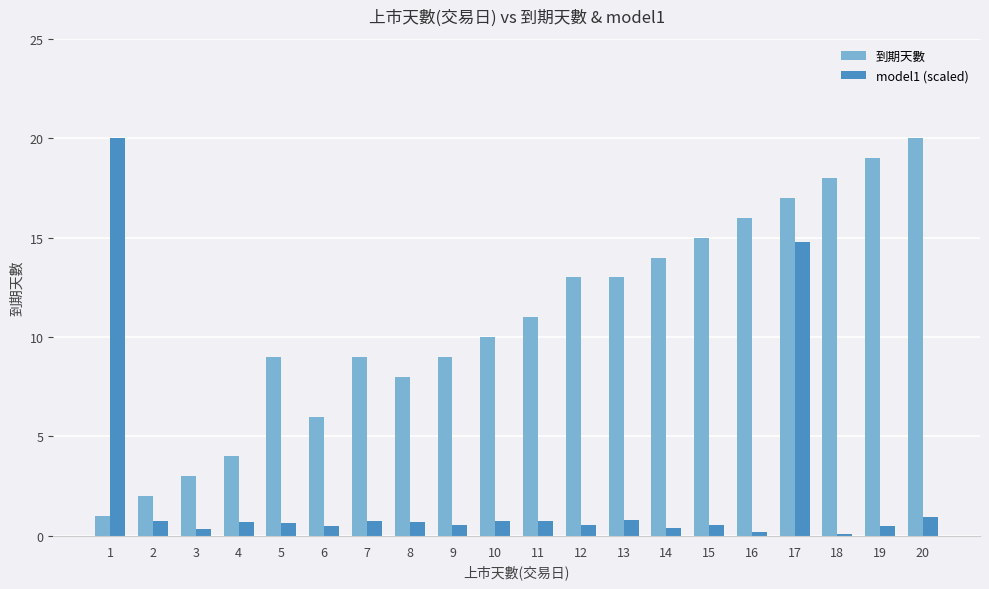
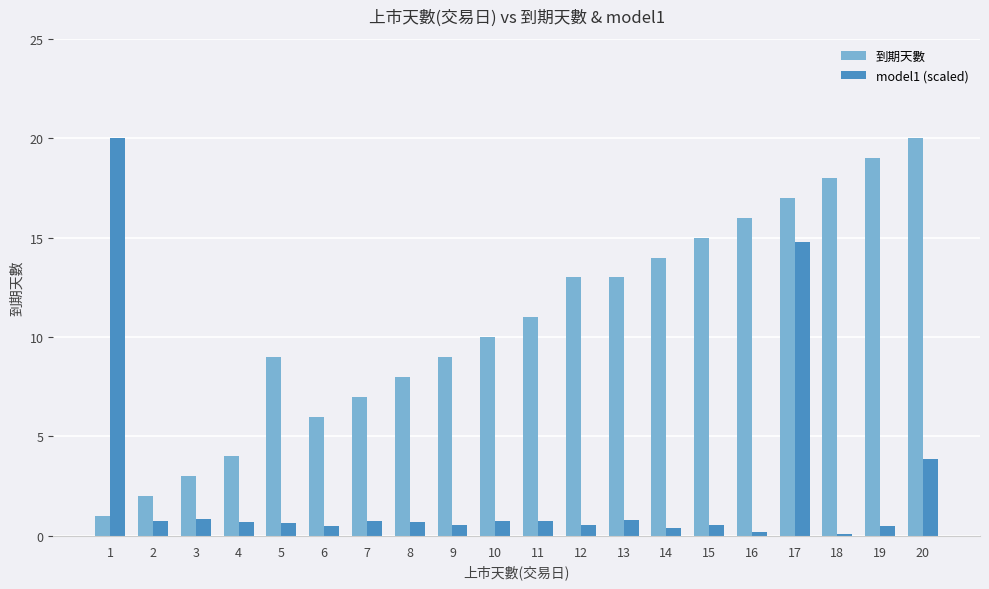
  {
    "到期天數": {
      "1": 1,
      "2": 2,
      "3": 3,
      "4": 4,
      "5": 9,
      "6": 6,
-     "7": 9,
+     "7": 7,
      "8": 8,
      "9": 9,
      "10": 10,
      "11": 11,
      "12": 13,
      "13": 13,
      "14": 14,
      "15": 15,
      "16": 16,
      "17": 17,
      "18": 18,
      "19": 19,
      "20": 20
    },
    "model1 (scaled)": {
      "1": 20.0,
      "2": 0.8,
-     "3": 0.3,
+     "3": 0.9,
      "4": 0.7,
      "5": 0.6,
      "6": 0.5,
      "7": 0.7,
      "8": 0.7,
      "9": 0.6,
      "10": 0.7,
      "11": 0.7,
      "12": 0.5,
      "13": 0.8,
      "14": 0.4,
      "15": 0.5,
      "16": 0.2,
      "17": 14.8,
      "19": 0.5,
-     "20": 1.0
+     "20": 3.9
    }
  }
